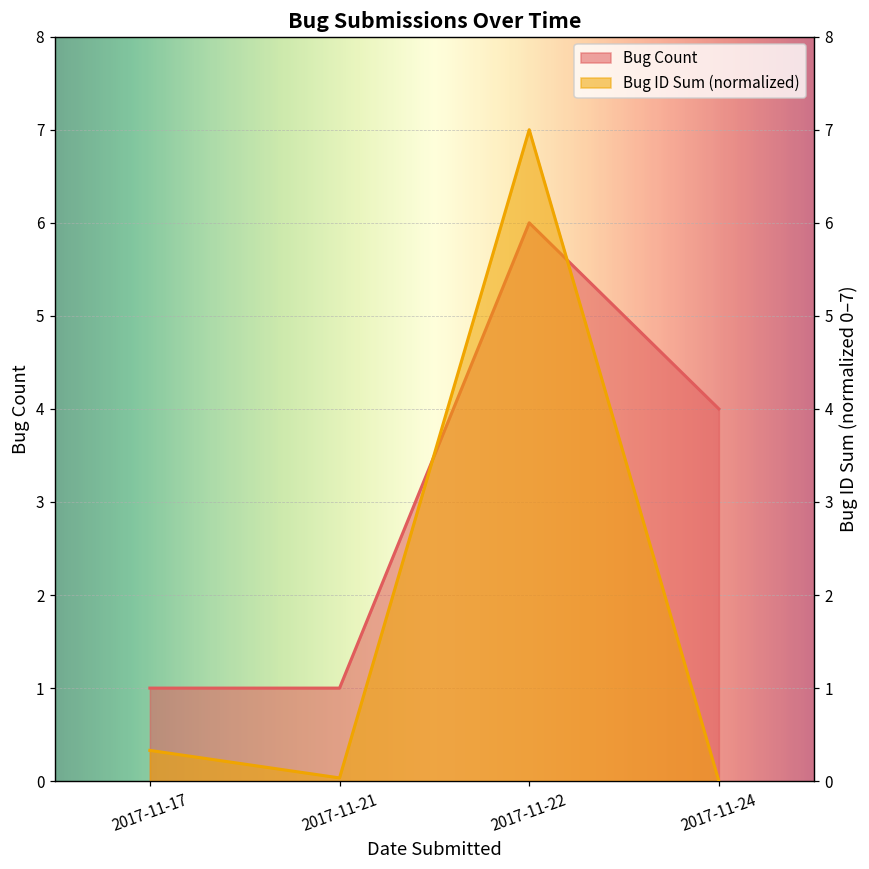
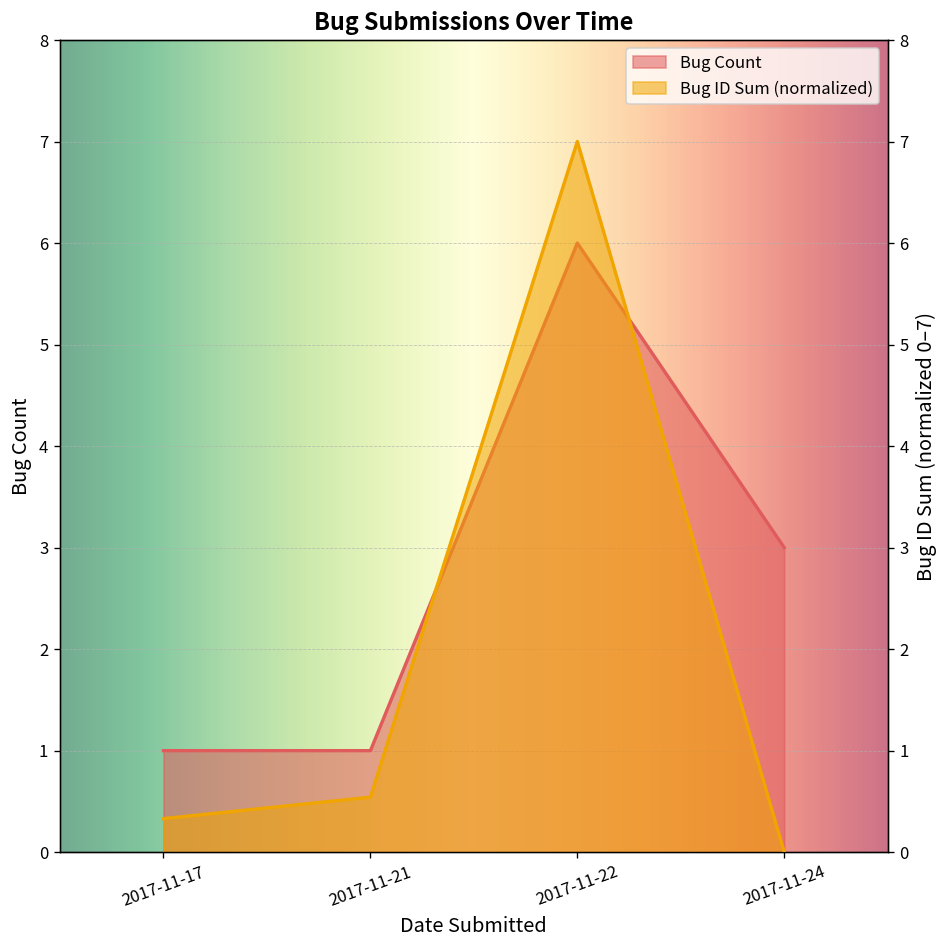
  {
    "Bug Count": {
      "2017-11-17": 1,
      "2017-11-21": 1,
      "2017-11-22": 6,
-     "2017-11-24": 4
+     "2017-11-24": 3
    },
    "Bug ID Sum (normalized)": {
      "2017-11-17": 0.3,
-     "2017-11-21": 0.0,
+     "2017-11-21": 0.5,
      "2017-11-22": 7.0,
      "2017-11-24": 0.0
    }
  }
